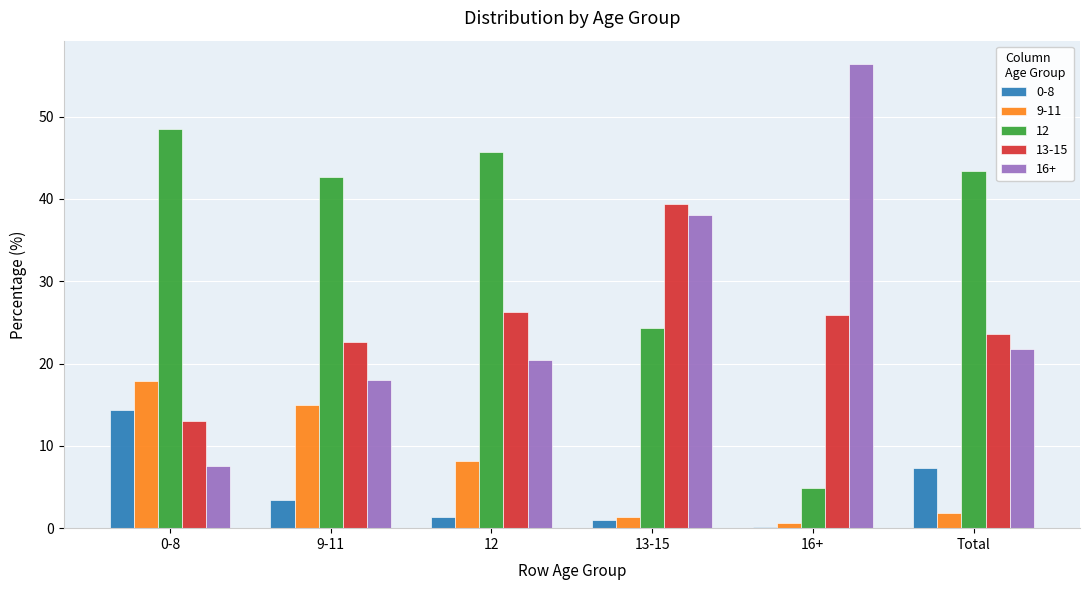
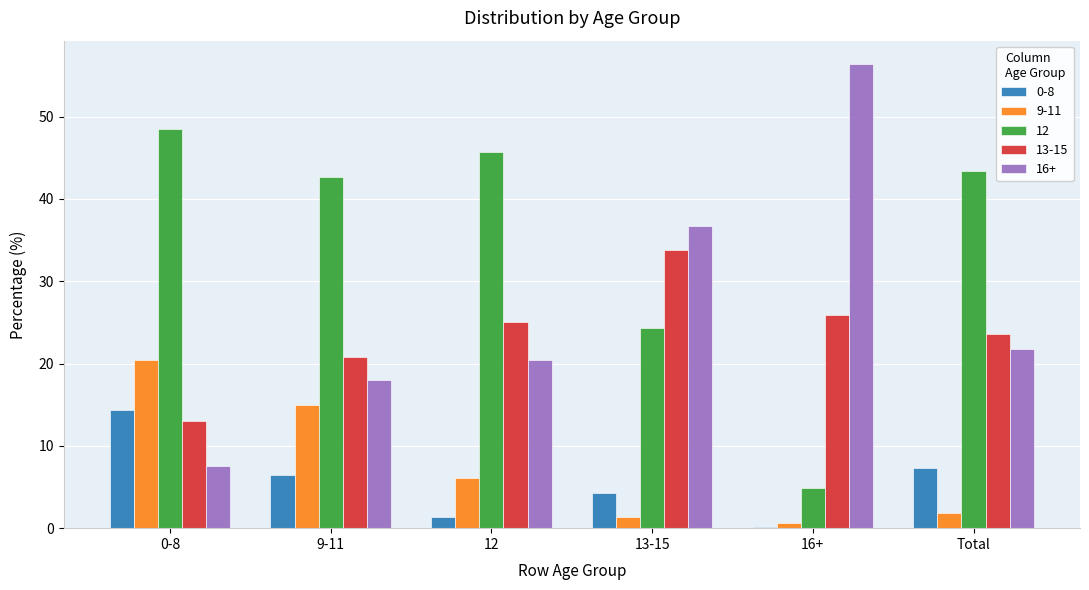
  {
    "0-8": {
      "0-8": 14,
-     "9-11": 3,
+     "9-11": 6,
      "12": 1,
-     "13-15": 1,
+     "13-15": 4,
      "Total": 7
    },
    "9-11": {
-     "0-8": 18,
+     "0-8": 20,
      "9-11": 15,
-     "12": 8,
+     "12": 6,
      "13-15": 1,
      "16+": 1,
      "Total": 2
    },
    "12": {
      "0-8": 49,
      "9-11": 43,
      "12": 46,
      "13-15": 24,
      "16+": 5,
      "Total": 43
    },
    "13-15": {
      "0-8": 13,
-     "9-11": 23,
-     "12": 26,
-     "13-15": 39,
+     "9-11": 21,
+     "12": 25,
+     "13-15": 34,
      "16+": 26,
      "Total": 24
    },
    "16+": {
      "0-8": 8,
      "9-11": 18,
      "12": 20,
-     "13-15": 38,
+     "13-15": 37,
      "16+": 56,
      "Total": 22
    }
  }
